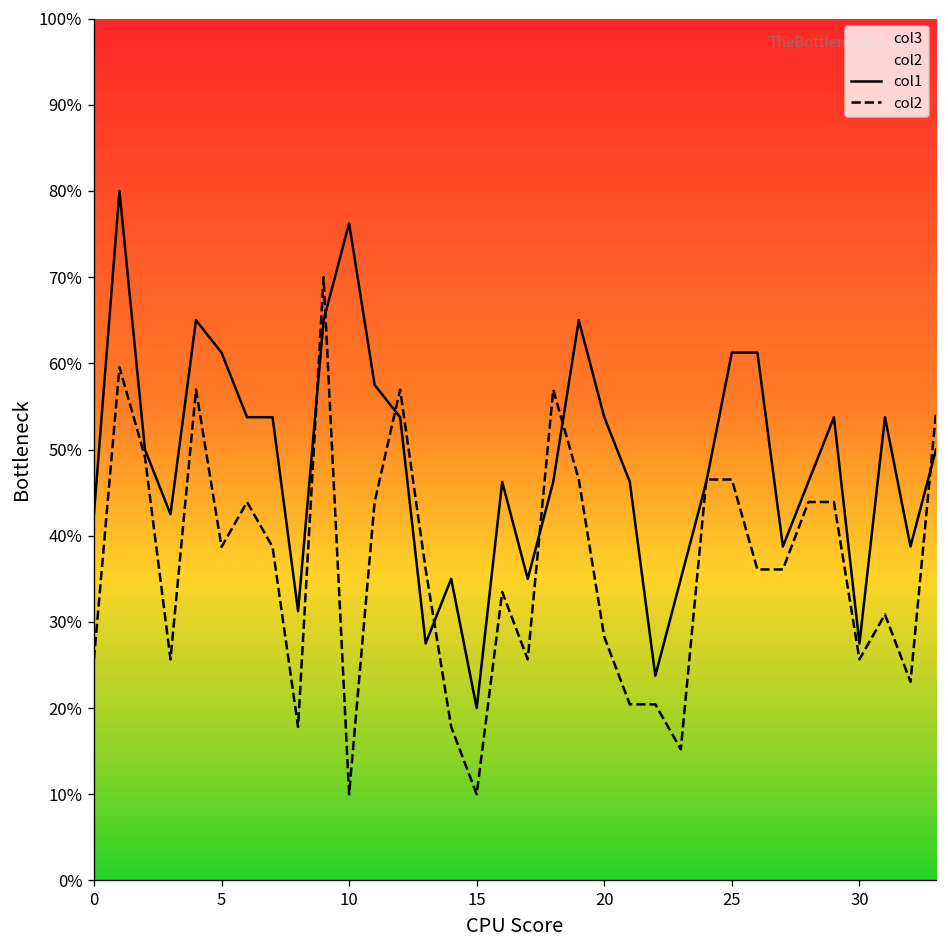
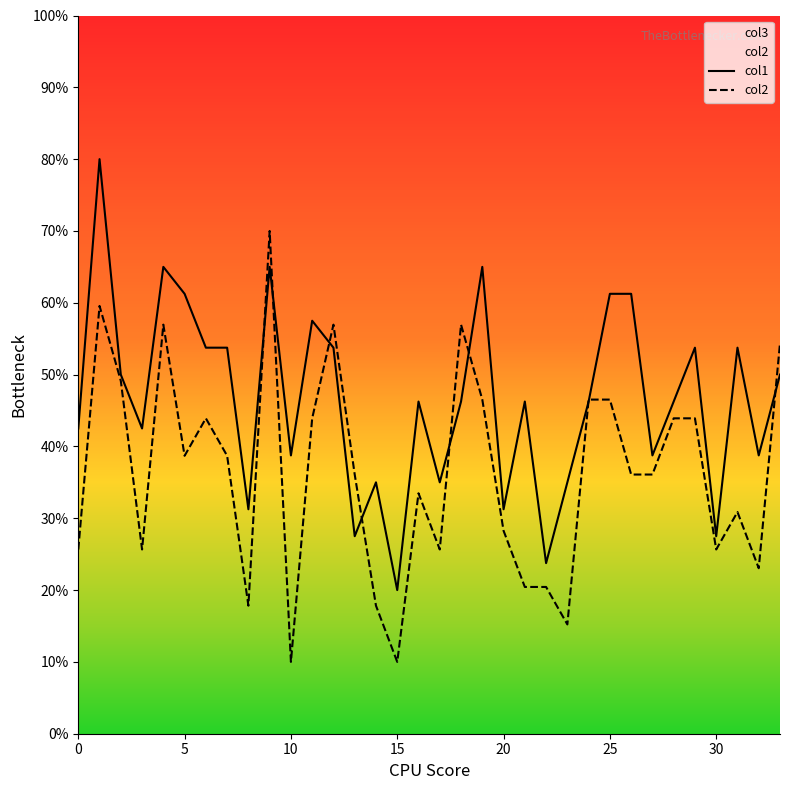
  {
    "col1": {
      "0": "43%",
      "5": "61%",
-     "10": "76%",
+     "10": "39%",
      "15": "20%",
-     "20": "54%",
+     "20": "31%",
      "25": "61%",
      "30": "28%"
    }
  }
